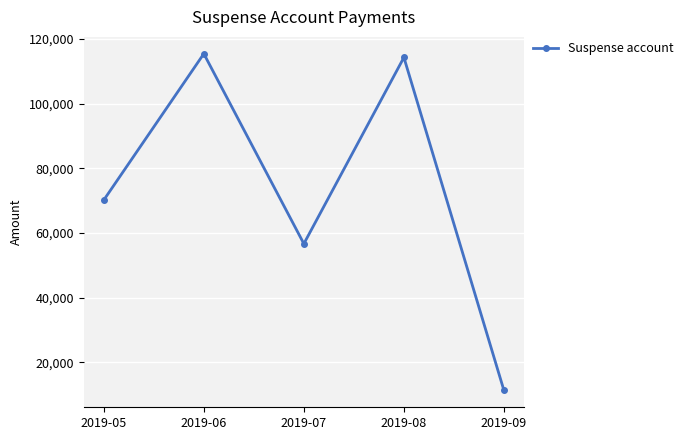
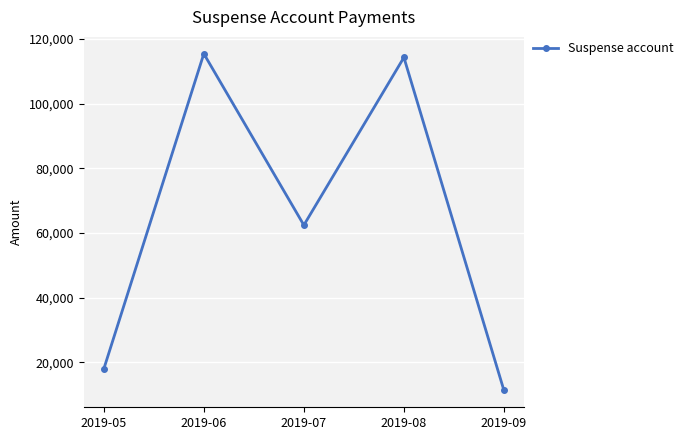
  {
-   "2019-05": "70,000",
+   "2019-05": "18,000",
    "2019-06": "115,000",
-   "2019-07": "57,000",
+   "2019-07": "62,000",
    "2019-08": "114,000",
    "2019-09": "11,000"
  }
